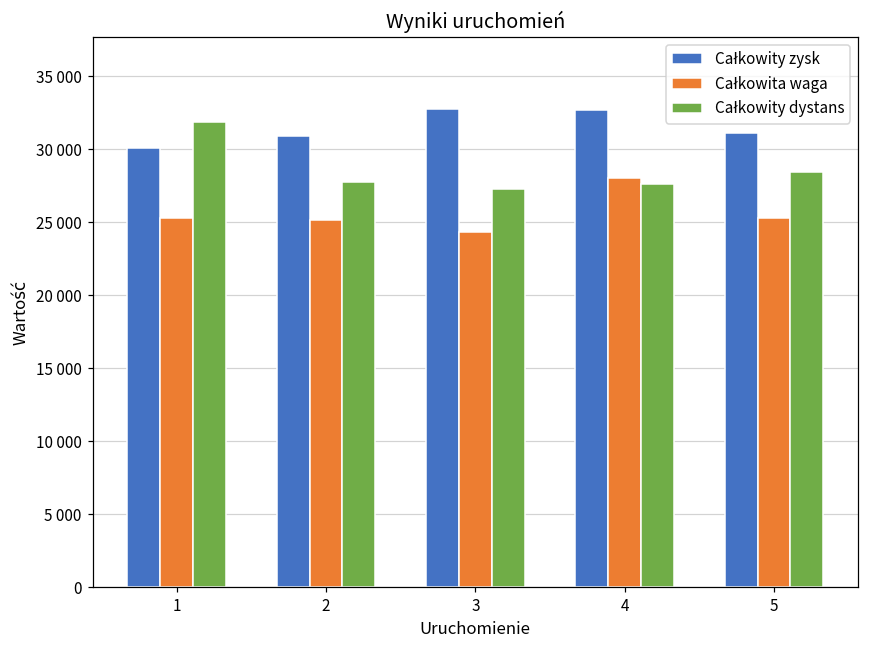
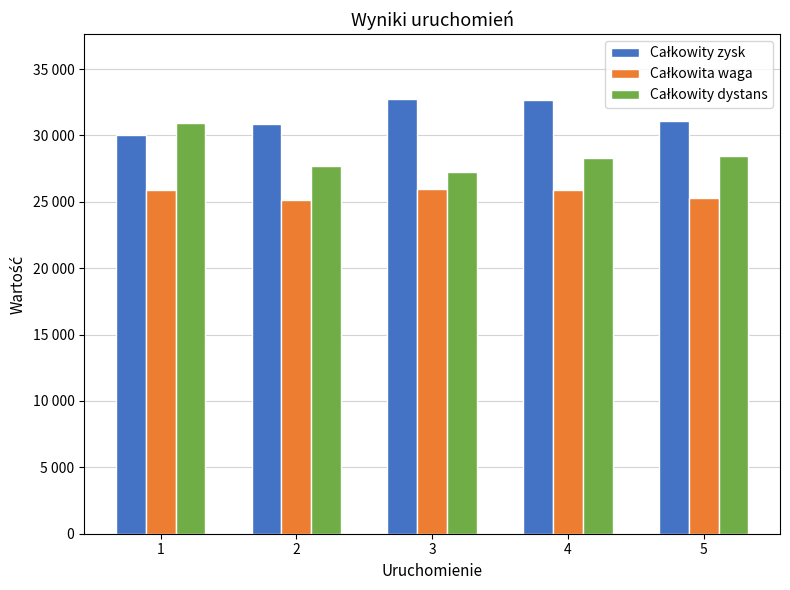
  {
    "Całkowity zysk": {
      "1": 30100,
      "2": 30900,
      "3": 32700,
      "4": 32700,
      "5": 31100
    },
    "Całkowita waga": {
-     "1": 25300,
+     "1": 25900,
      "2": 25100,
-     "3": 24300,
-     "4": 28000,
+     "3": 25900,
+     "4": 25900,
      "5": 25300
    },
    "Całkowity dystans": {
-     "1": 31800,
+     "1": 30900,
      "2": 27700,
      "3": 27200,
-     "4": 27600,
+     "4": 28300,
      "5": 28500
    }
  }
